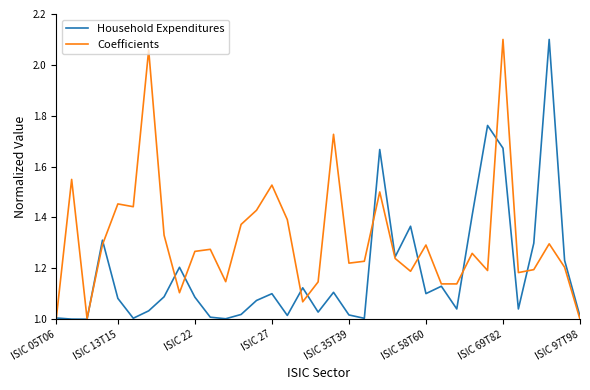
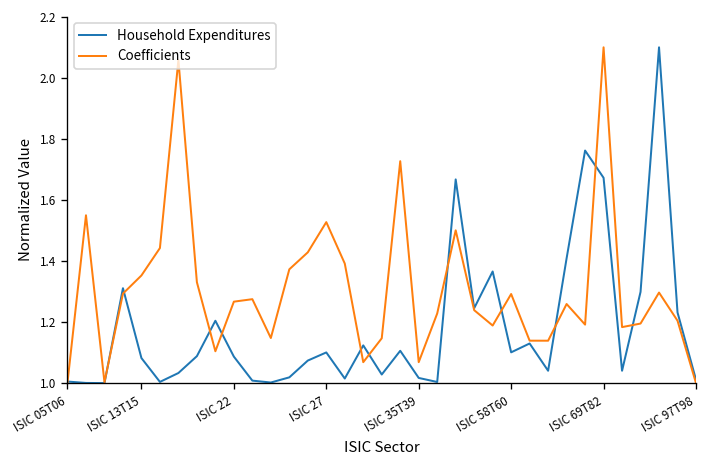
  {
    "Household Expenditures": {
      "ISIC 13T15": 1.08,
      "ISIC 22": 1.09,
      "ISIC 27": 1.10,
      "ISIC 35T39": 1.02,
      "ISIC 58T60": 1.10,
      "ISIC 69T82": 1.67,
      "ISIC 97T98": 1.01
    },
    "Coefficients": {
-     "ISIC 13T15": 1.45,
+     "ISIC 13T15": 1.35,
      "ISIC 22": 1.27,
      "ISIC 27": 1.53,
-     "ISIC 35T39": 1.22,
+     "ISIC 35T39": 1.07,
      "ISIC 58T60": 1.29,
      "ISIC 69T82": 2.10,
      "ISIC 97T98": 1.00
    }
  }
